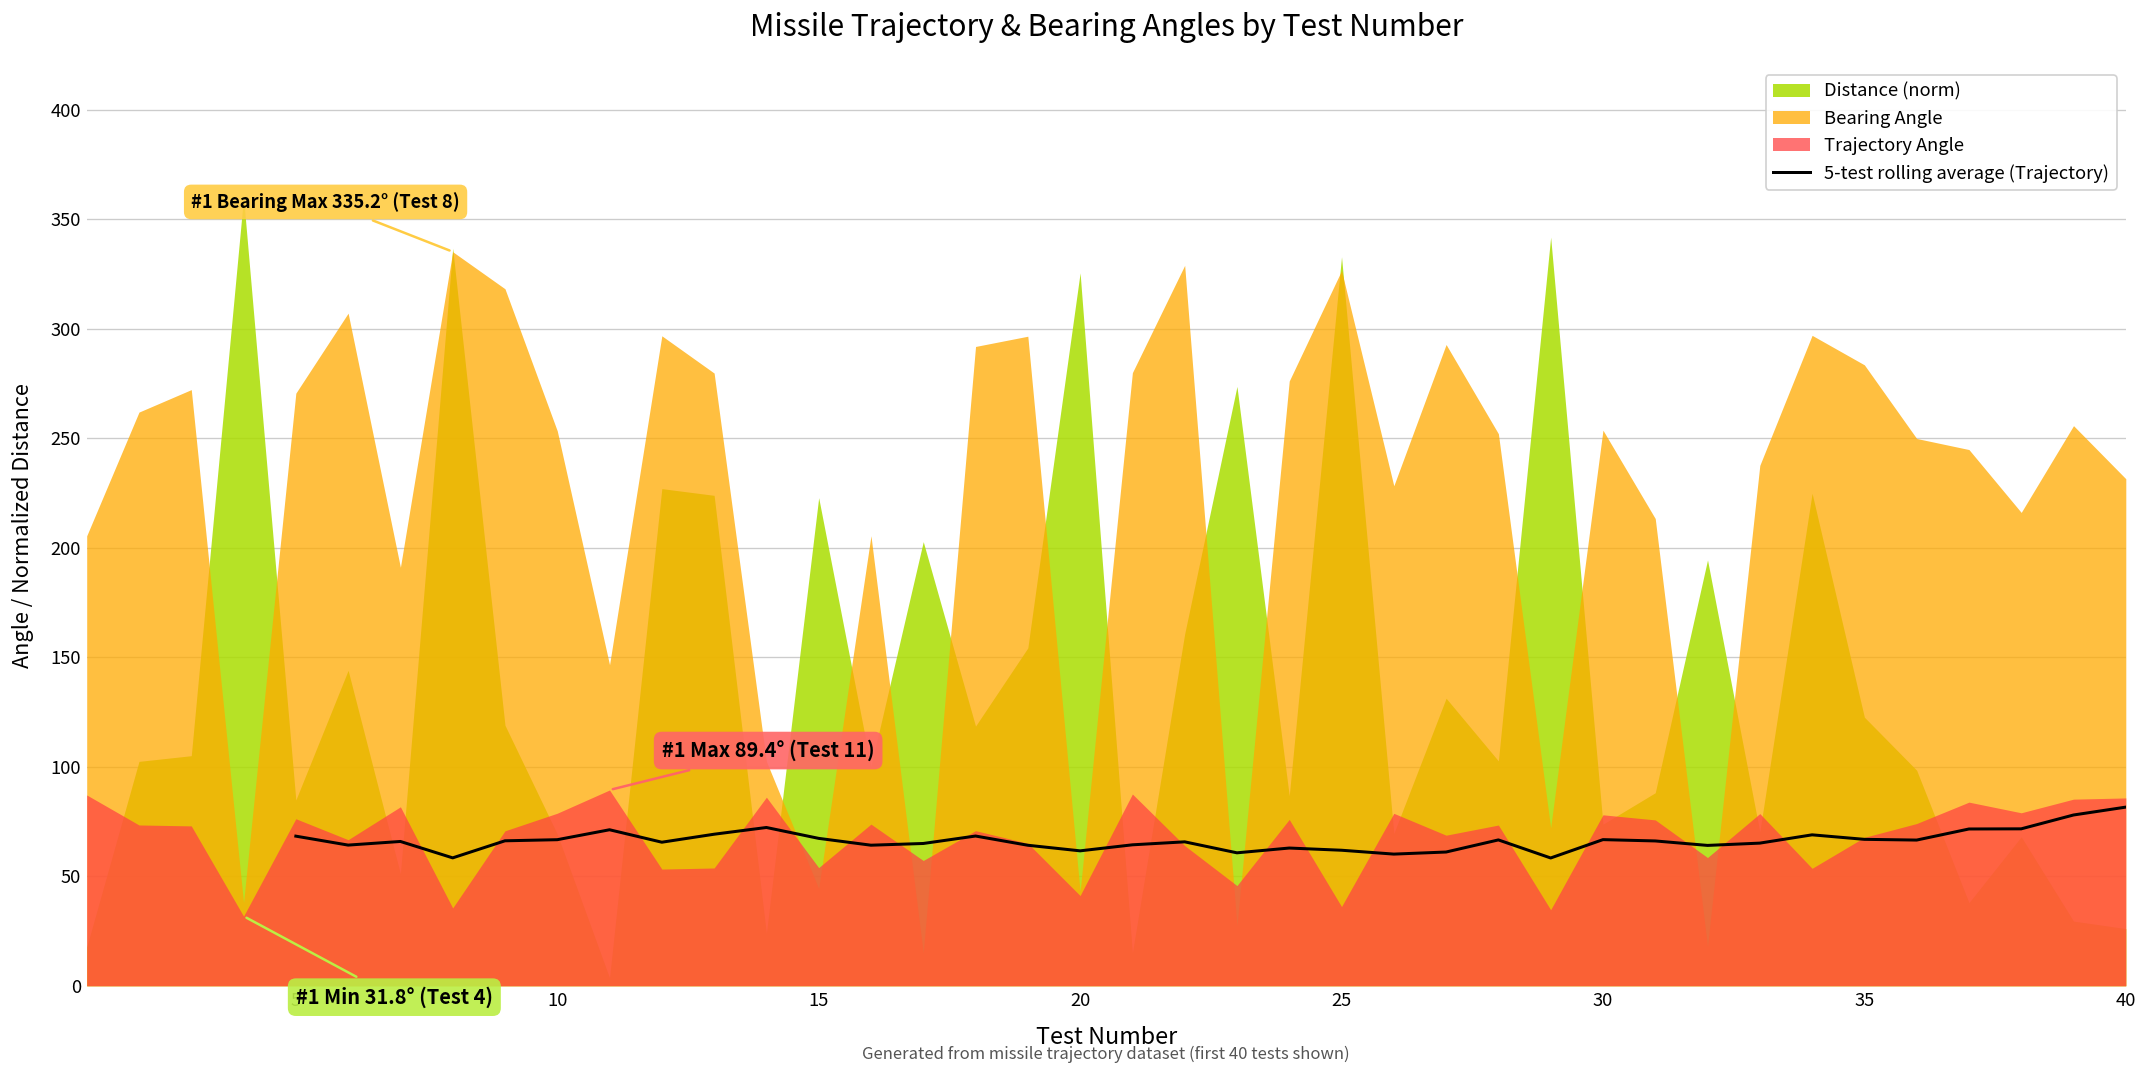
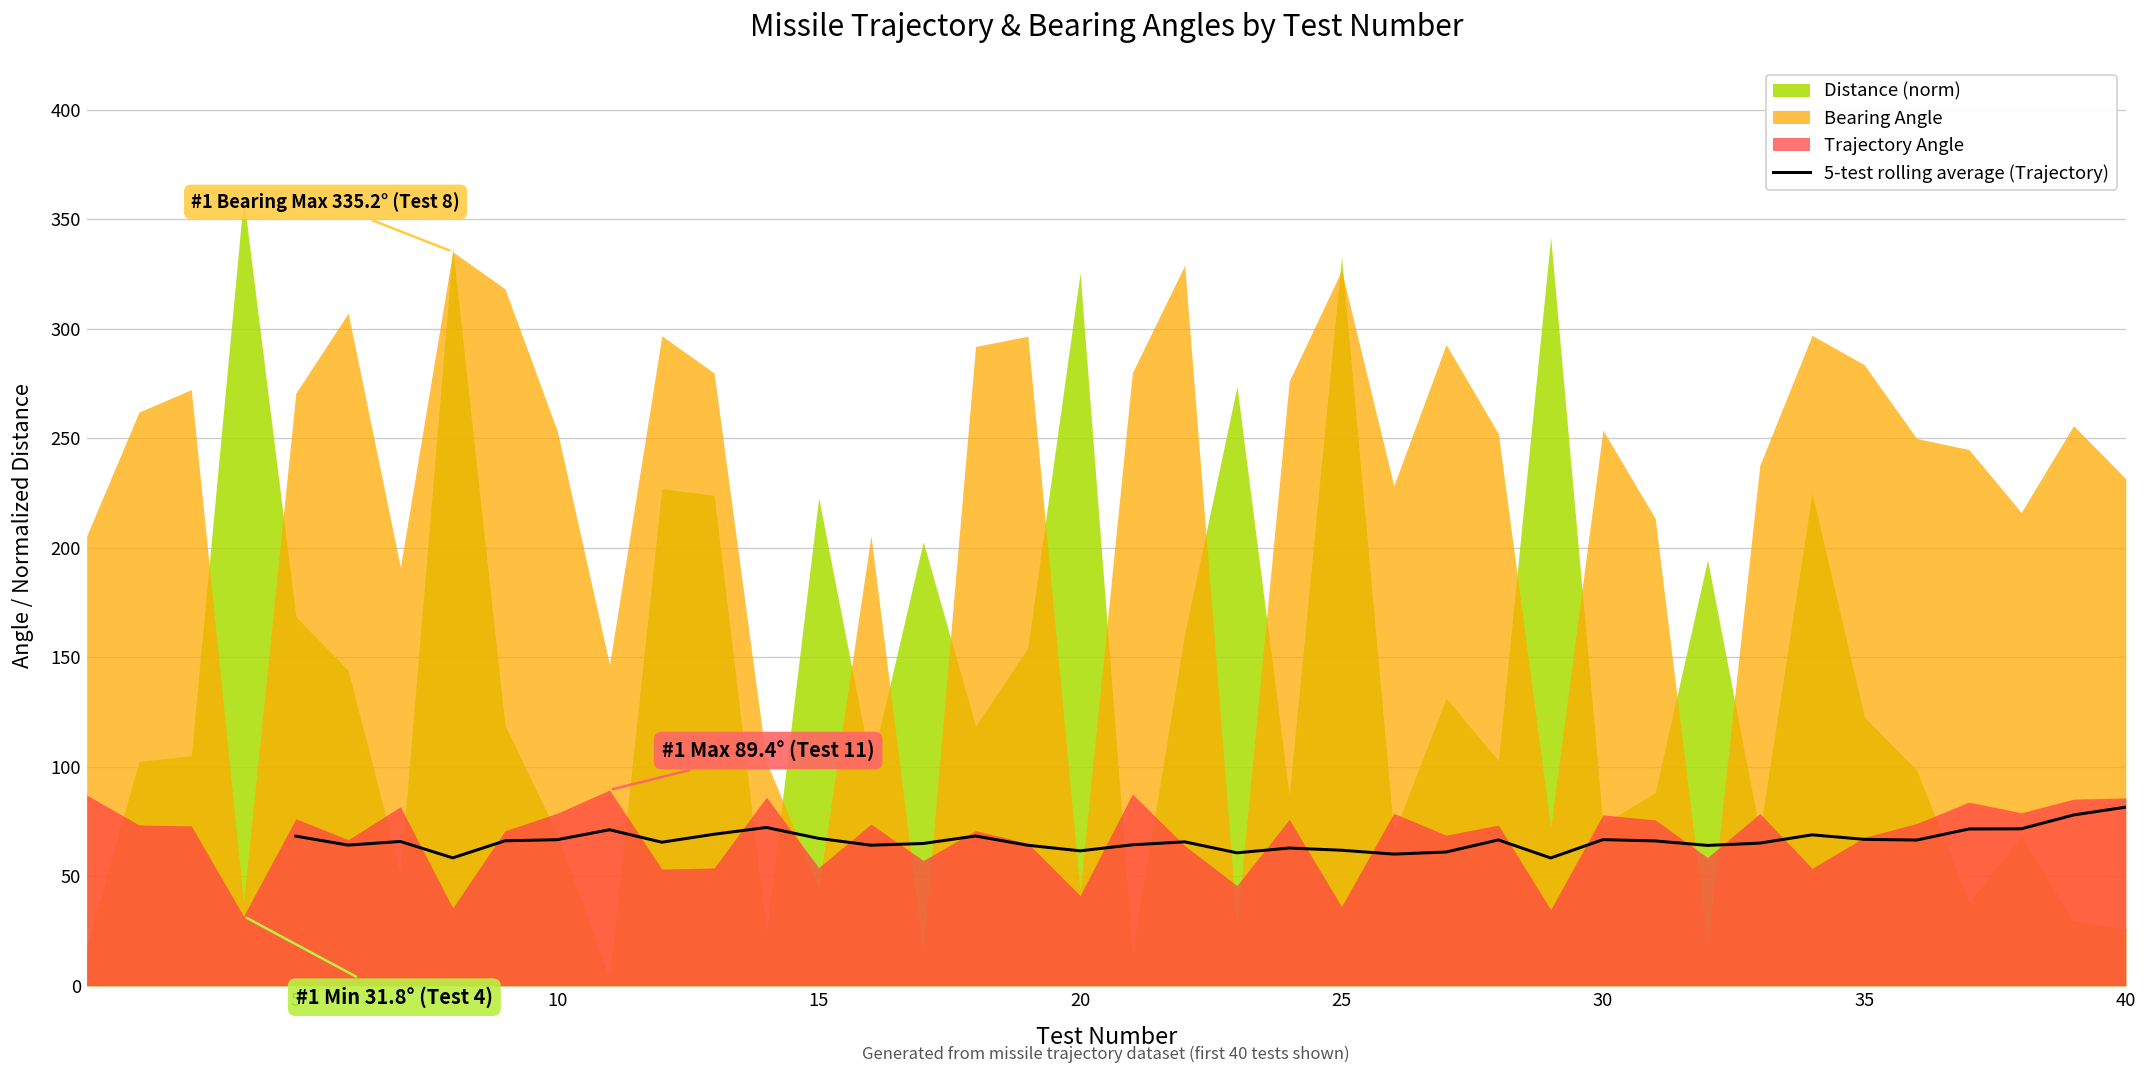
  {
    "Distance (norm)": {
-     "5": 85,
+     "5": 168,
      "10": 69,
      "15": 223,
      "20": 326,
      "25": 333,
      "30": 74,
      "35": 123,
      "40": 26
    },
    "5-test rolling average (Trajectory)": {
      "5": 68,
      "10": 67,
      "15": 67,
      "20": 62,
      "25": 62,
      "30": 67,
      "40": 82
    },
    "Bearing Angle": {
      "5": 271,
      "10": 253,
      "15": 44,
      "20": 43,
      "25": 327,
      "30": 254,
      "35": 284,
      "40": 232
    },
    "Trajectory Angle": {
      "5": 76,
      "10": 79,
      "15": 54,
      "20": 41,
      "25": 36,
      "30": 78,
      "40": 86
    }
  }
